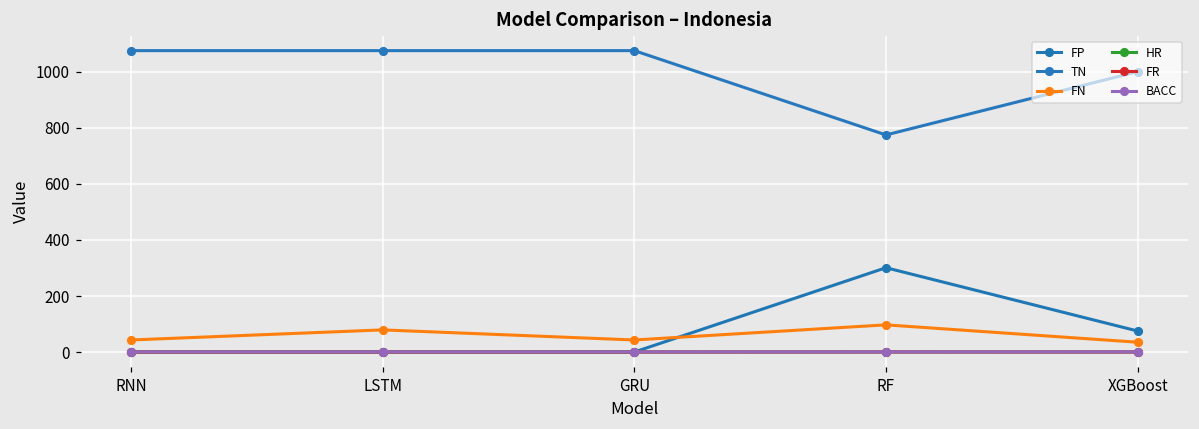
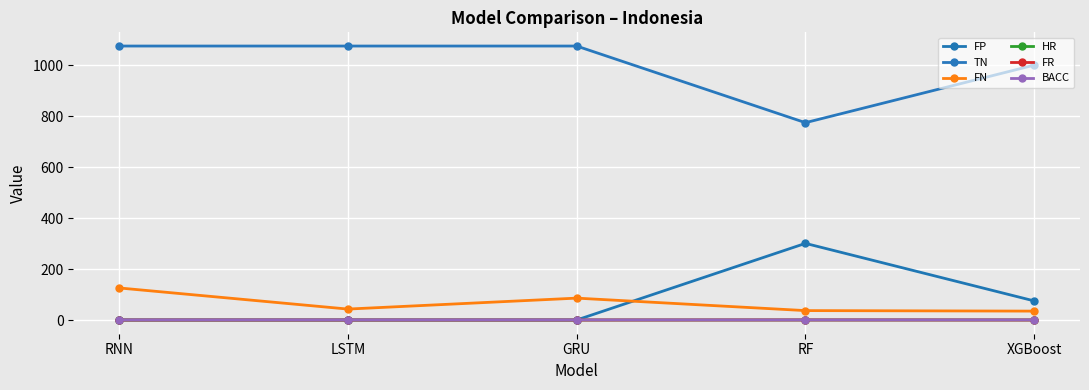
  {
    "FN": {
-     "RNN": 40,
-     "LSTM": 80,
-     "GRU": 40,
-     "RF": 100,
+     "RNN": 130,
+     "LSTM": 40,
+     "GRU": 90,
+     "RF": 40,
      "XGBoost": 40
    },
    "BACC": {
      "RF": 0,
      "XGBoost": 0
    }
  }
